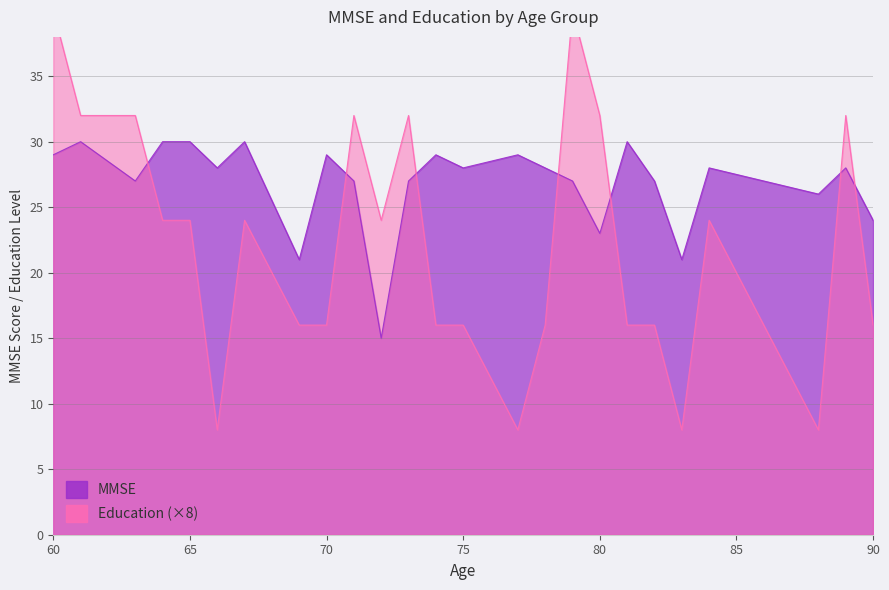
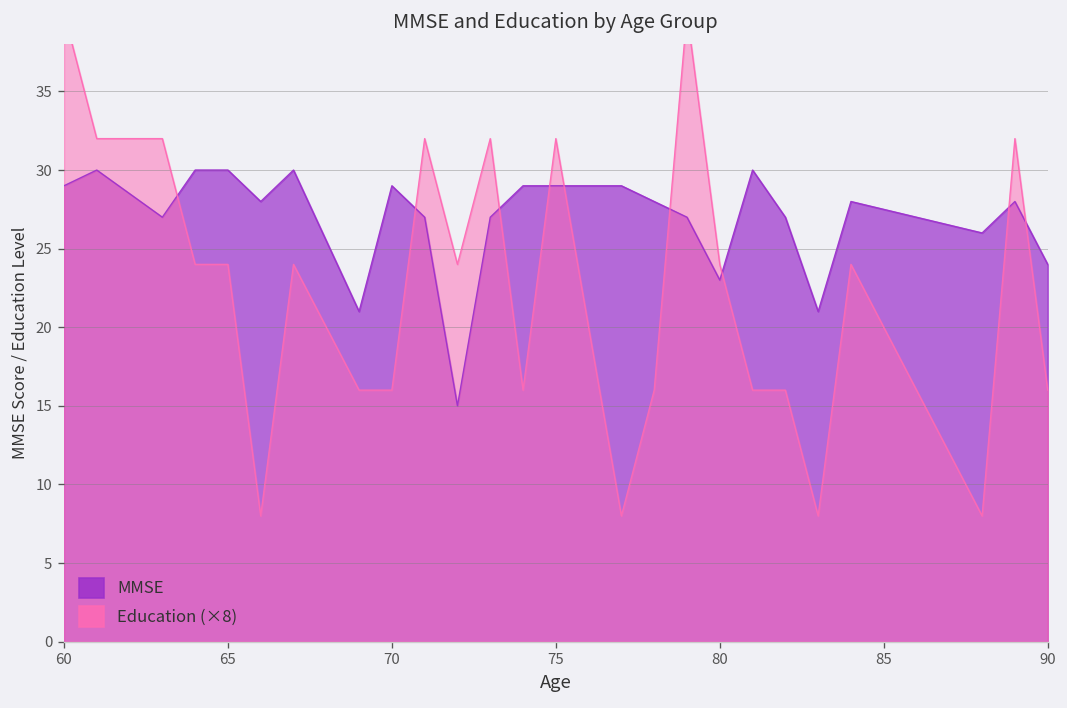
  {
    "MMSE": {
      "60": 29,
      "65": 30,
      "70": 29,
-     "75": 28,
+     "75": 29,
      "80": 23,
      "90": 24
    },
    "Education (×8)": {
      "65": 24.0,
      "70": 16.0,
-     "75": 16.0,
-     "80": 32.0,
+     "75": 32.0,
+     "80": 24.0,
      "90": 16.0
    }
  }
